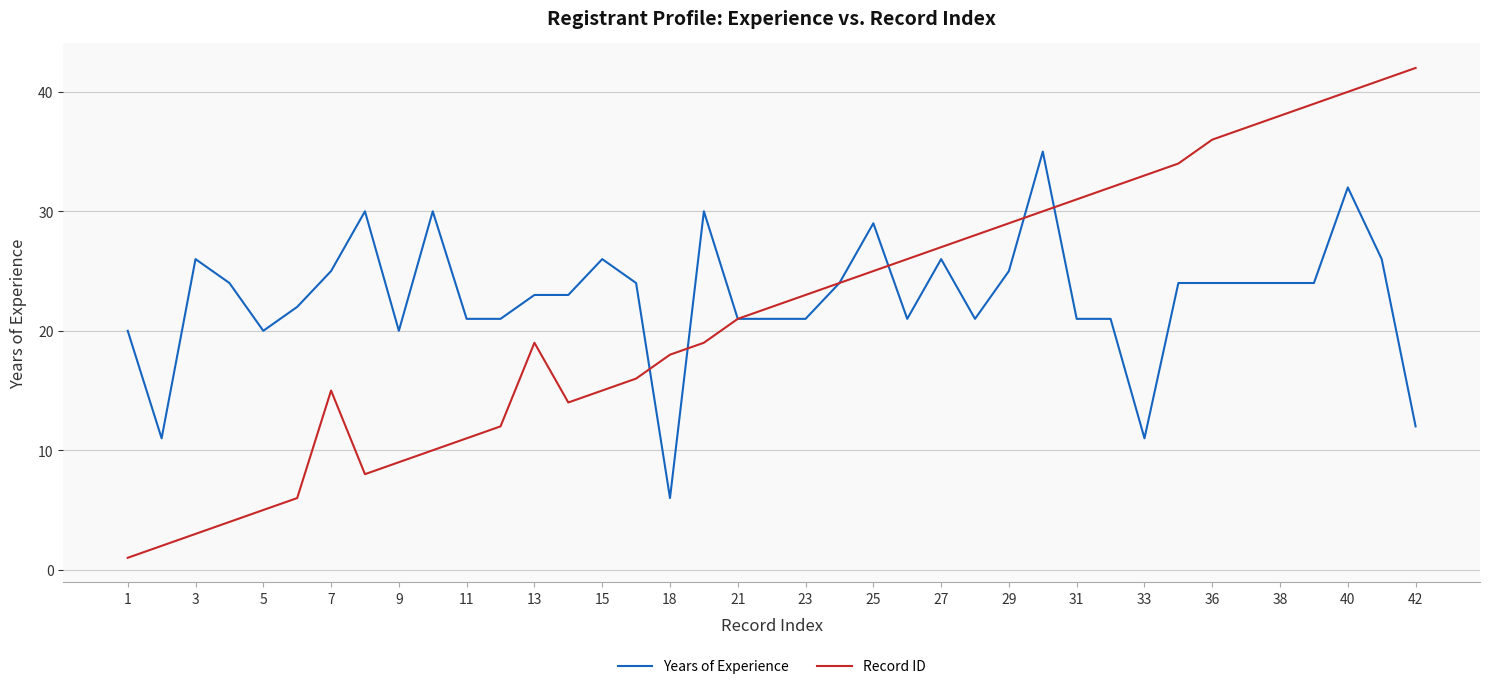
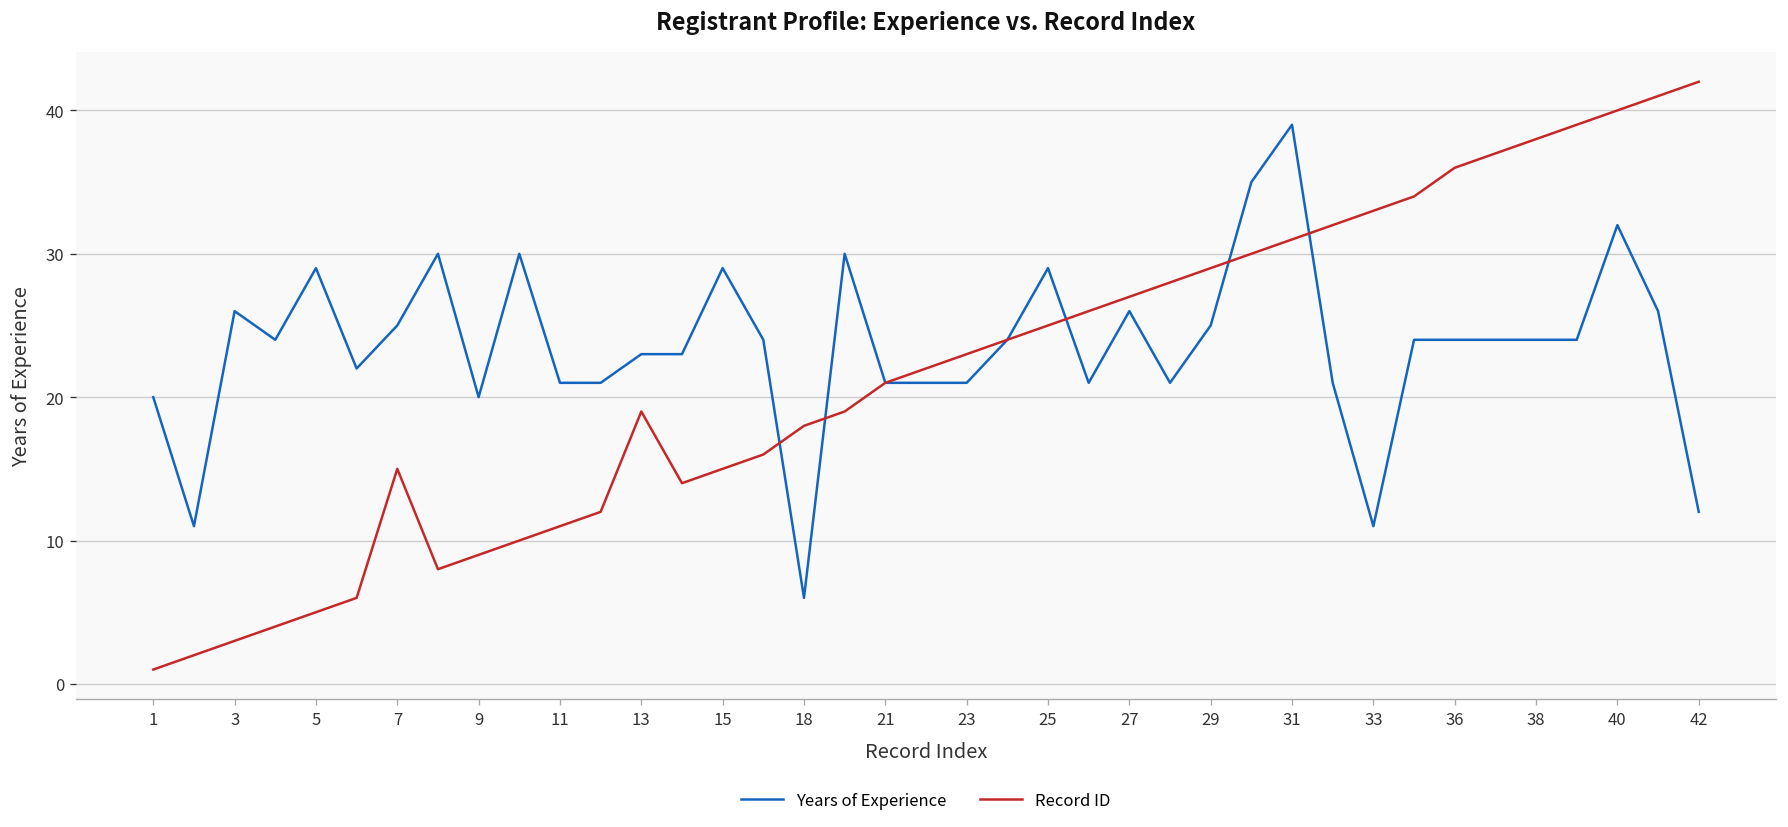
  {
    "Years of Experience": {
      "1": 20,
      "3": 26,
-     "5": 20,
+     "5": 29,
      "7": 25,
      "9": 20,
      "11": 21,
      "13": 23,
-     "15": 26,
+     "15": 29,
      "18": 6,
      "23": 21,
      "25": 29,
      "27": 26,
      "29": 25,
-     "31": 21,
+     "31": 39,
      "33": 11,
      "36": 24,
      "38": 24,
      "40": 32,
      "42": 12
    },
    "Record ID": {
      "1": 1,
      "3": 3,
      "5": 5,
      "7": 15,
      "9": 9,
      "11": 11,
      "13": 19,
      "15": 15,
      "18": 18,
      "23": 23,
      "25": 25,
      "27": 27,
      "29": 29,
      "31": 31,
      "33": 33,
      "36": 36,
      "38": 38,
      "40": 40,
      "42": 42
    }
  }
